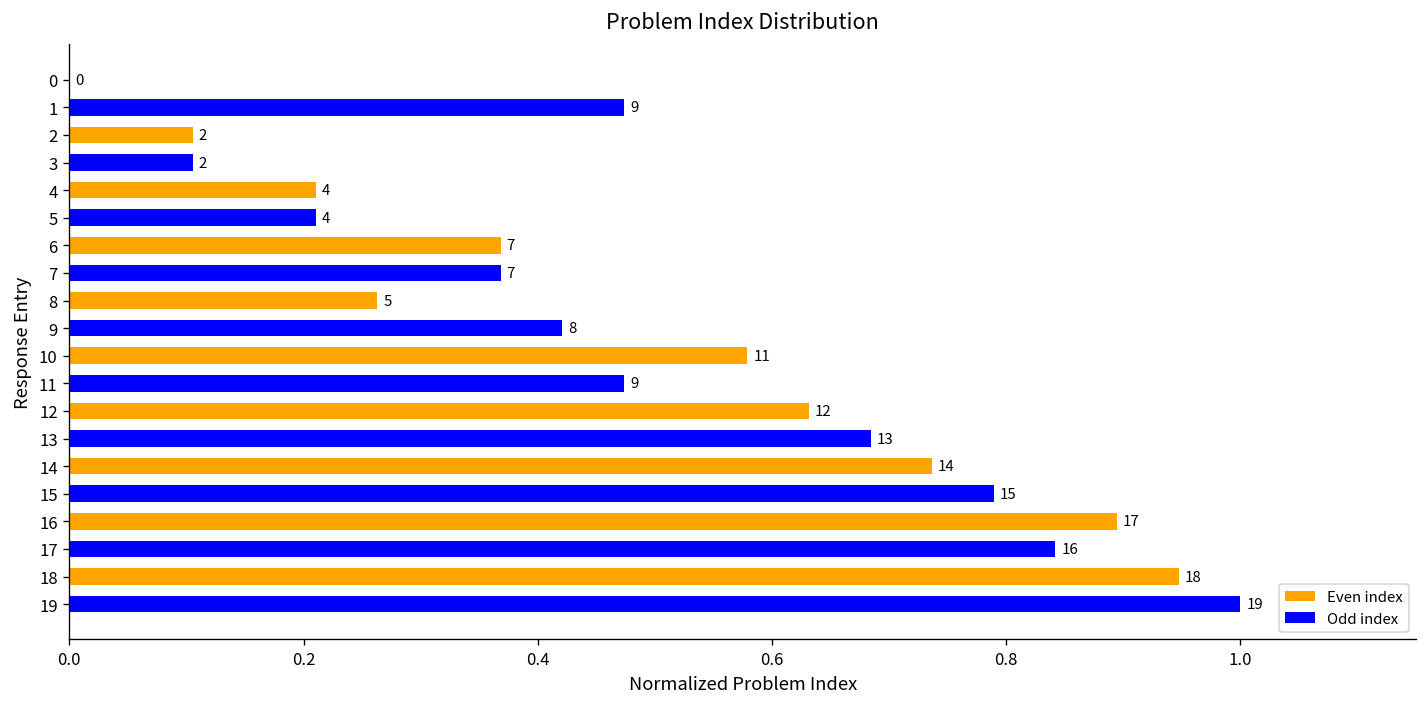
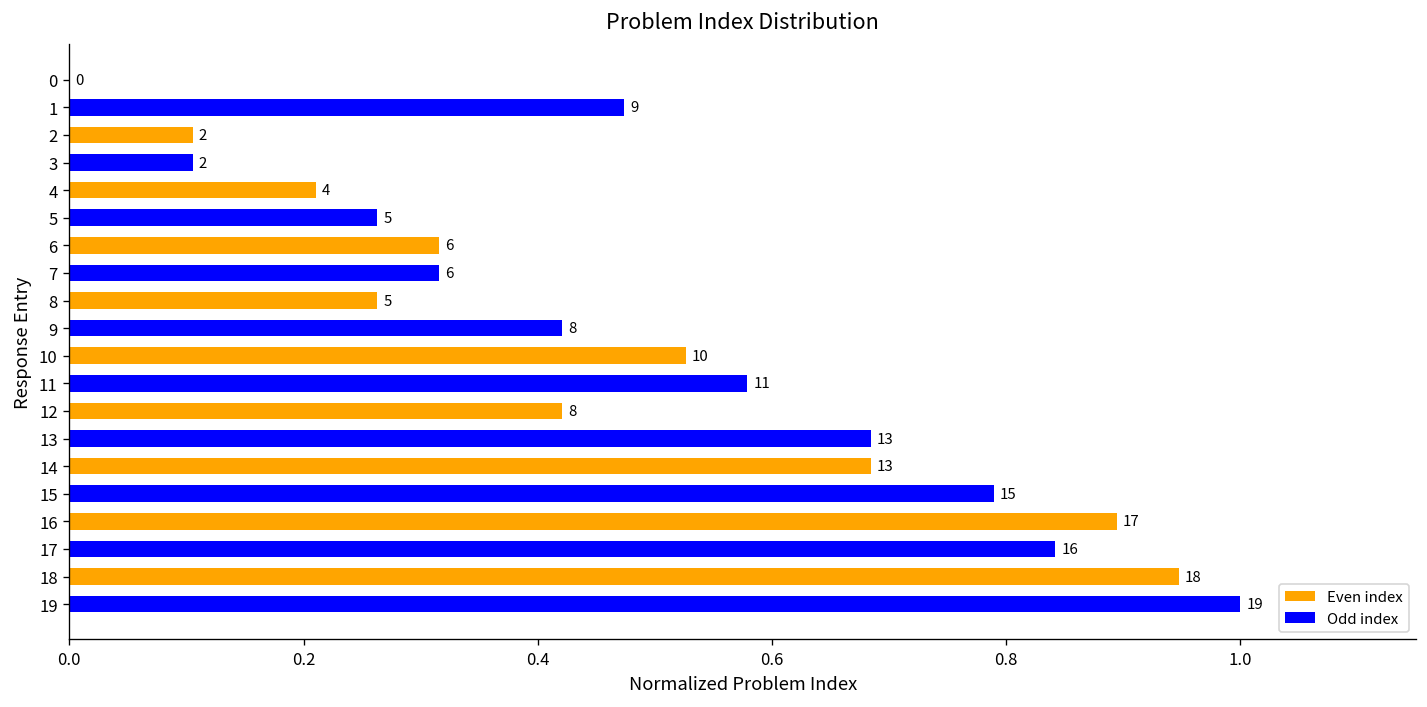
  {
    "0": 0,
-   "5": 4,
-   "6": 7,
-   "7": 7,
-   "10": 11,
-   "11": 9,
-   "12": 12,
-   "14": 14
+   "5": 5,
+   "6": 6,
+   "7": 6,
+   "10": 10,
+   "11": 11,
+   "12": 8,
+   "14": 13
  }
